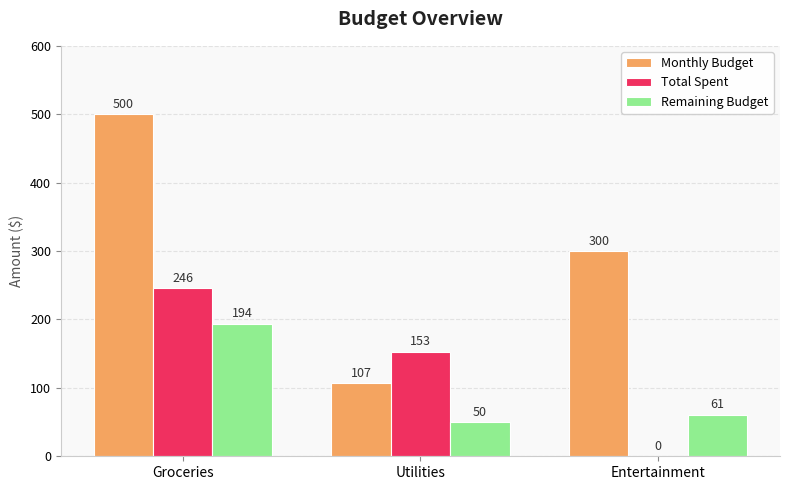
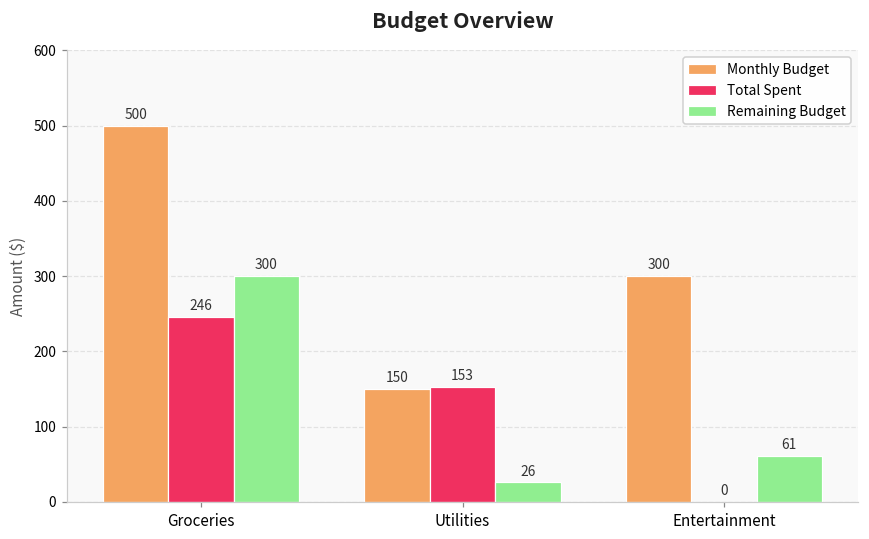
  {
    "Monthly Budget": {
      "Groceries": 500,
-     "Utilities": 107,
+     "Utilities": 150,
      "Entertainment": 300
    },
    "Total Spent": {
      "Groceries": 246,
      "Utilities": 153,
      "Entertainment": 0
    },
    "Remaining Budget": {
-     "Groceries": 194,
-     "Utilities": 50,
+     "Groceries": 300,
+     "Utilities": 26,
      "Entertainment": 61
    }
  }
